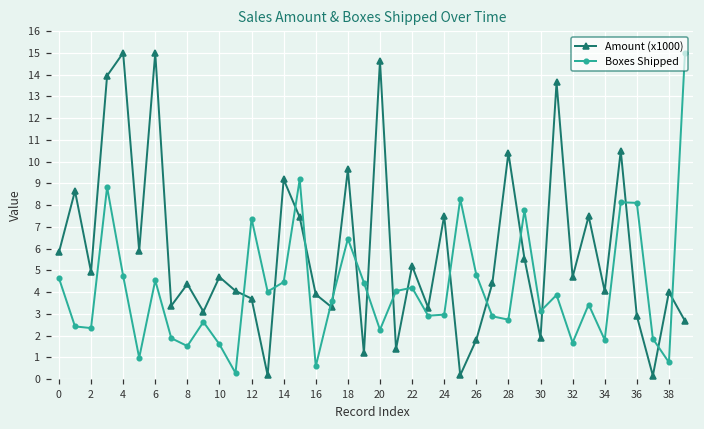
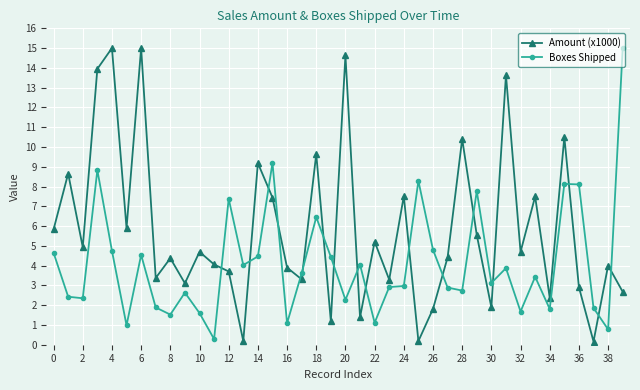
  {
    "Amount (x1000)": {
      "0": 5.8,
      "2": 4.9,
      "4": 15.0,
      "6": 15.0,
      "8": 4.4,
      "10": 4.7,
      "12": 3.7,
      "14": 9.2,
      "16": 3.9,
      "18": 9.6,
      "20": 14.6,
      "22": 5.2,
      "24": 7.5,
      "26": 1.8,
      "28": 10.4,
      "30": 1.9,
      "32": 4.7,
-     "34": 4.0,
+     "34": 2.4,
      "36": 2.9,
      "38": 4.0
    },
    "Boxes Shipped": {
      "0": 4.6,
      "2": 2.3,
      "4": 4.8,
      "6": 4.5,
      "8": 1.5,
      "10": 1.6,
      "12": 7.4,
      "14": 4.5,
-     "16": 0.6,
+     "16": 1.1,
      "18": 6.5,
      "20": 2.3,
-     "22": 4.2,
+     "22": 1.1,
      "24": 3.0,
      "26": 4.8,
      "28": 2.7,
      "30": 3.1,
      "32": 1.7,
      "34": 1.8,
      "36": 8.1,
      "38": 0.8
    }
  }
